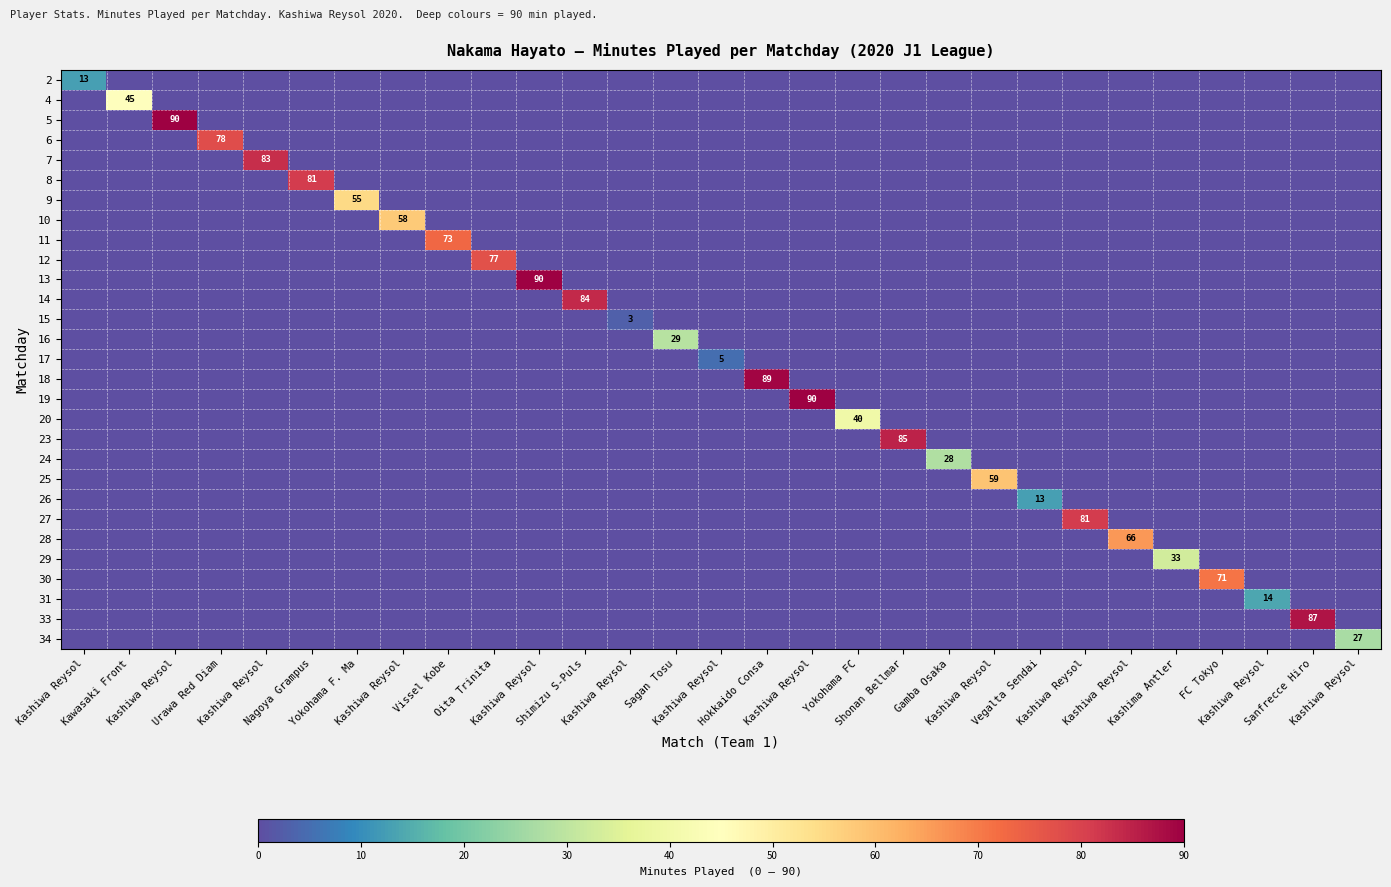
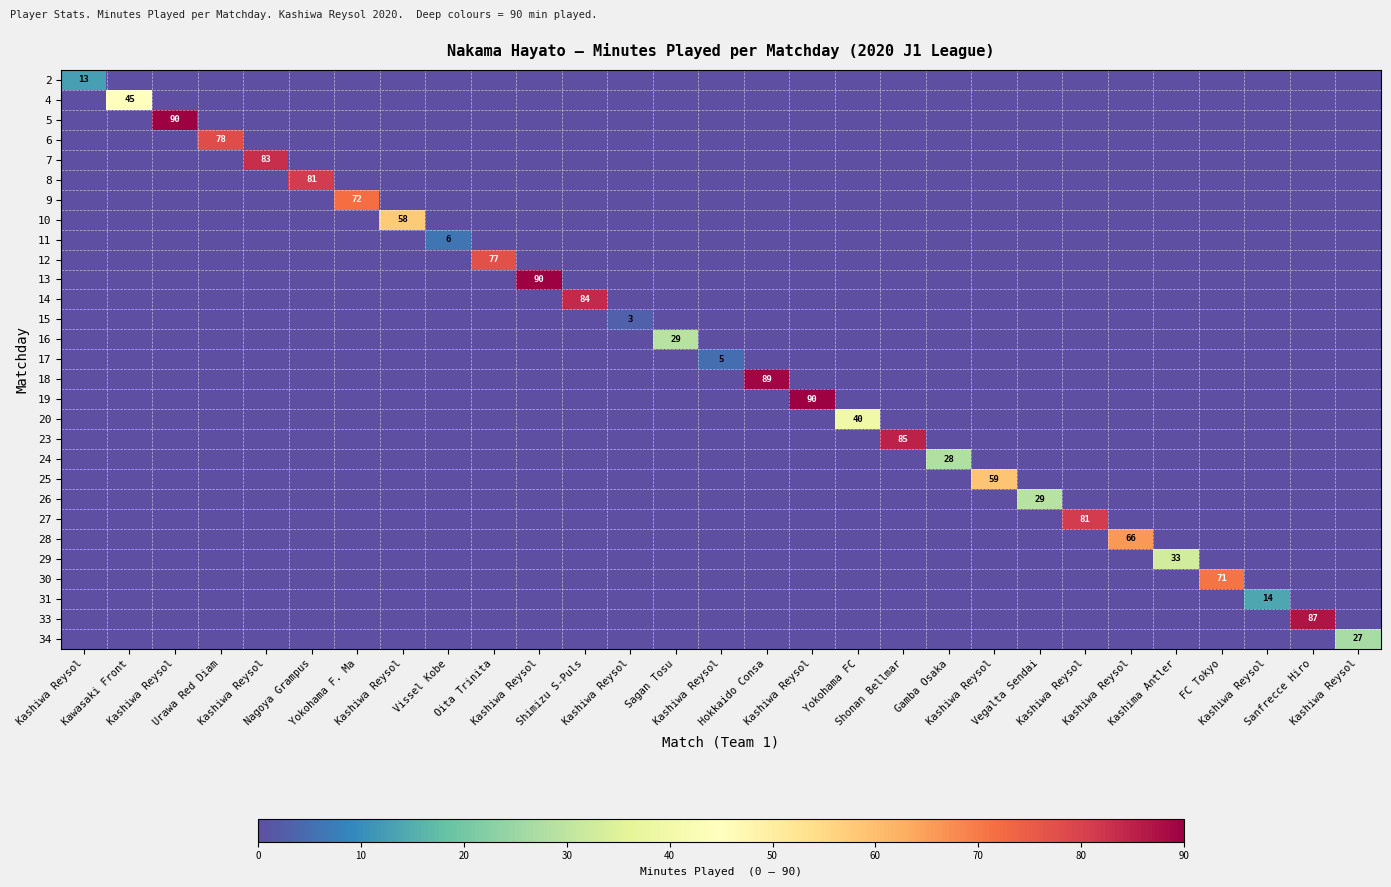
  {
    "4": {
      "Kawasaki Front": 45
    },
    "6": {
      "Urawa Red Diam": 78
    },
    "8": {
      "Nagoya Grampus": 81
    },
    "9": {
-     "Yokohama F. Ma": 55
+     "Yokohama F. Ma": 72
    },
    "11": {
-     "Vissel Kobe": 73
+     "Vissel Kobe": 6
    },
    "12": {
      "Oita Trinita": 77
    },
    "14": {
      "Shimizu S-Puls": 84
    },
    "16": {
      "Sagan Tosu": 29
    },
    "18": {
      "Hokkaido Consa": 89
    },
    "20": {
      "Yokohama FC": 40
    },
    "23": {
      "Shonan Bellmar": 85
    },
    "24": {
      "Gamba Osaka": 28
    },
    "26": {
-     "Vegalta Sendai": 13
+     "Vegalta Sendai": 29
    },
    "29": {
      "Kashima Antler": 33
    },
    "30": {
      "FC Tokyo": 71
    },
    "33": {
      "Sanfrecce Hiro": 87
    }
  }
